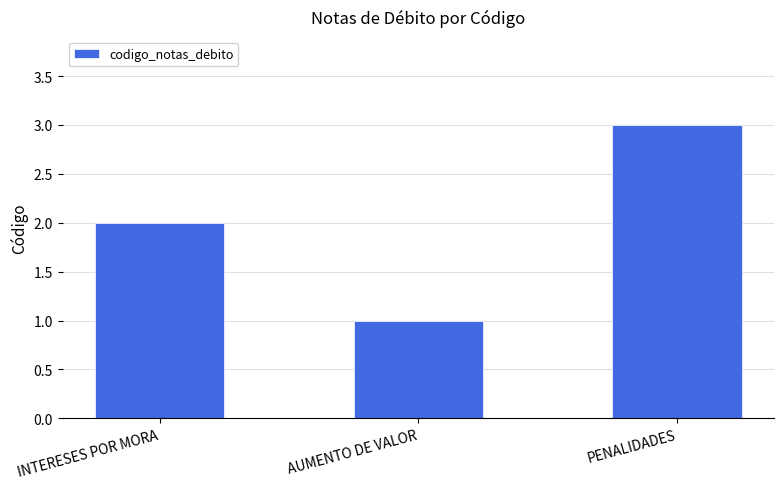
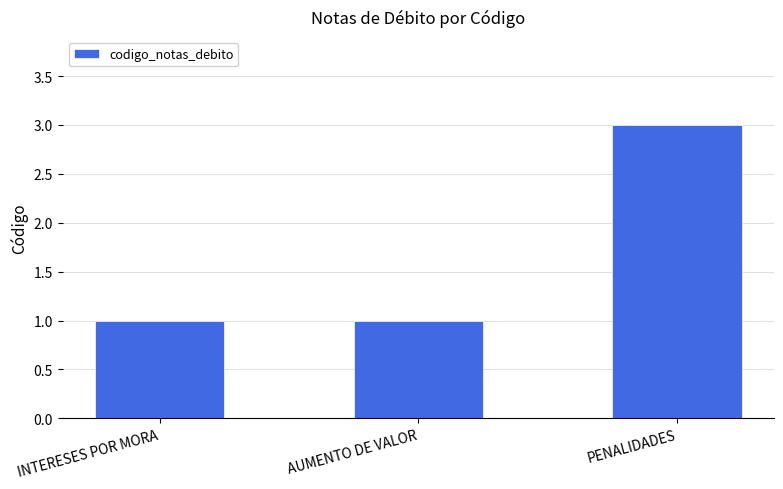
  {
-   "INTERESES POR MORA": 2,
+   "INTERESES POR MORA": 1,
    "AUMENTO DE VALOR": 1,
    "PENALIDADES": 3
  }
